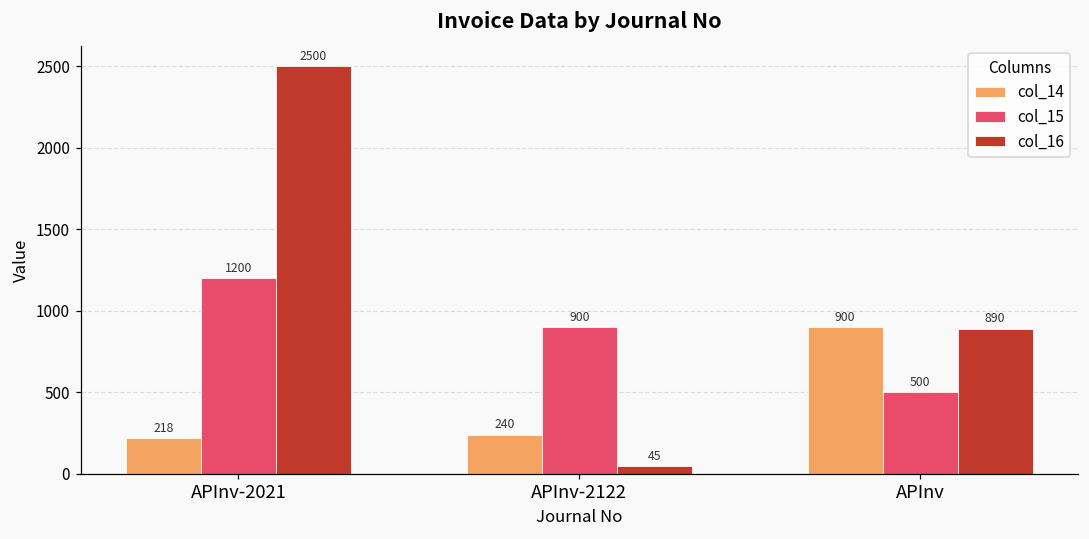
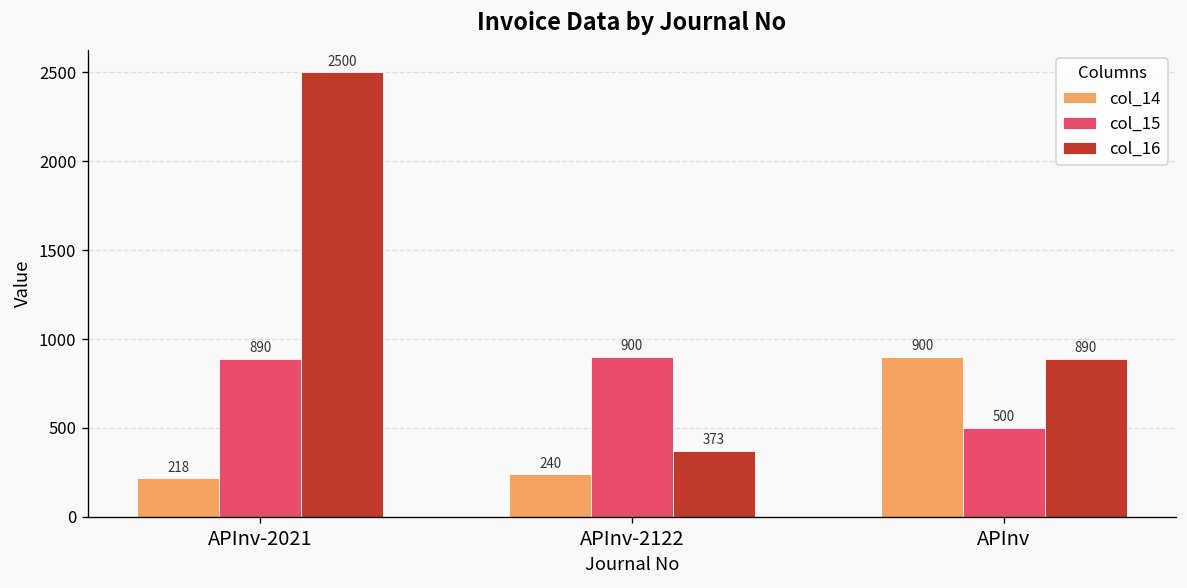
  {
    "col_14": {
      "APInv-2021": 218,
      "APInv-2122": 240,
      "APInv": 900
    },
    "col_15": {
-     "APInv-2021": 1200,
+     "APInv-2021": 890,
      "APInv-2122": 900,
      "APInv": 500
    },
    "col_16": {
      "APInv-2021": 2500,
-     "APInv-2122": 45,
+     "APInv-2122": 373,
      "APInv": 890
    }
  }
